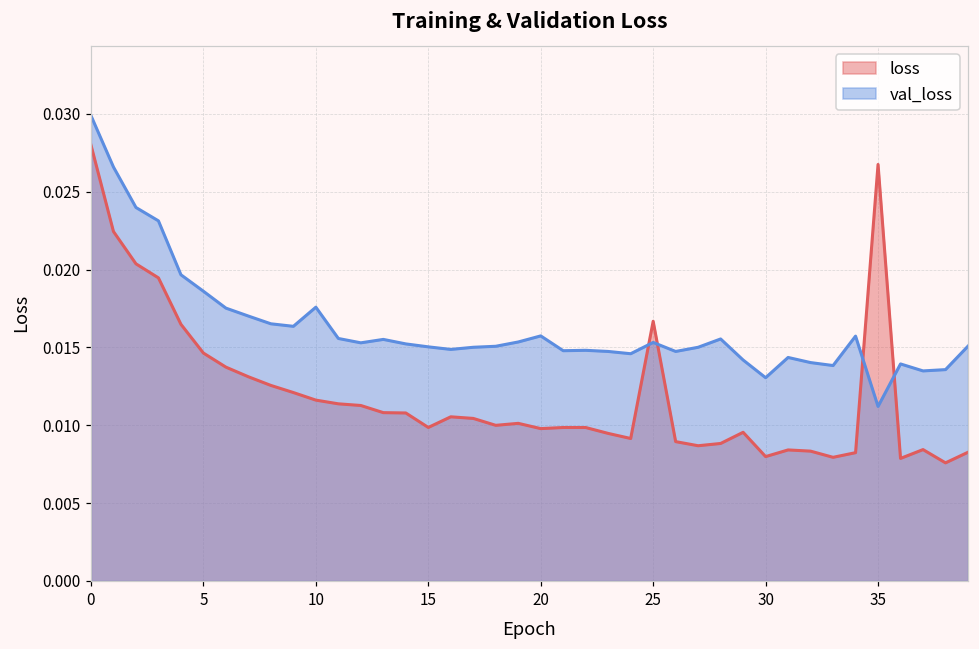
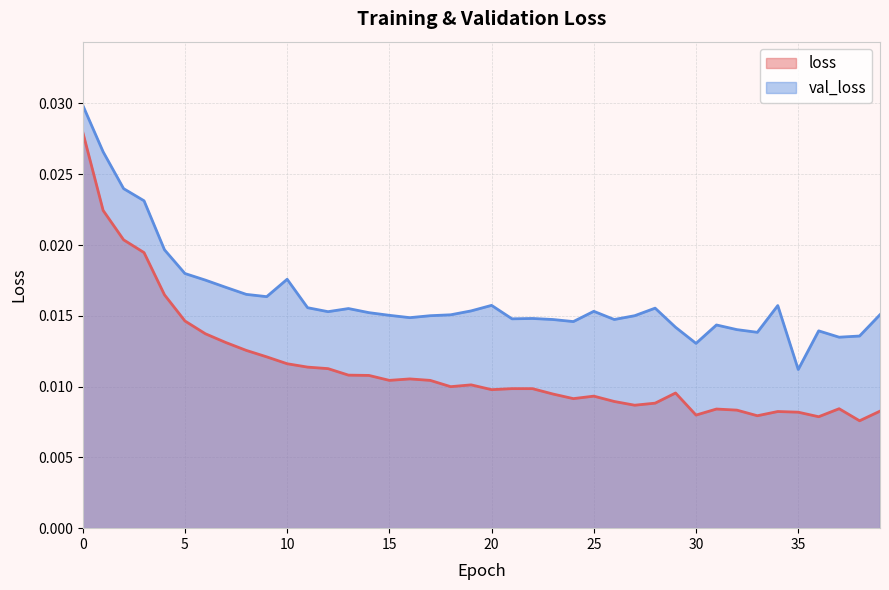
  {
    "loss": {
      "0": 0.0280,
      "5": 0.0146,
      "10": 0.0116,
-     "15": 0.0099,
+     "15": 0.0104,
      "20": 0.0098,
-     "25": 0.0167,
+     "25": 0.0093,
      "30": 0.0080,
-     "35": 0.0267
+     "35": 0.0082
    },
    "val_loss": {
      "0": 0.0299,
-     "5": 0.0186,
+     "5": 0.0180,
      "10": 0.0176,
      "15": 0.0150,
      "20": 0.0157,
      "25": 0.0153,
      "30": 0.0131,
      "35": 0.0112
    }
  }
